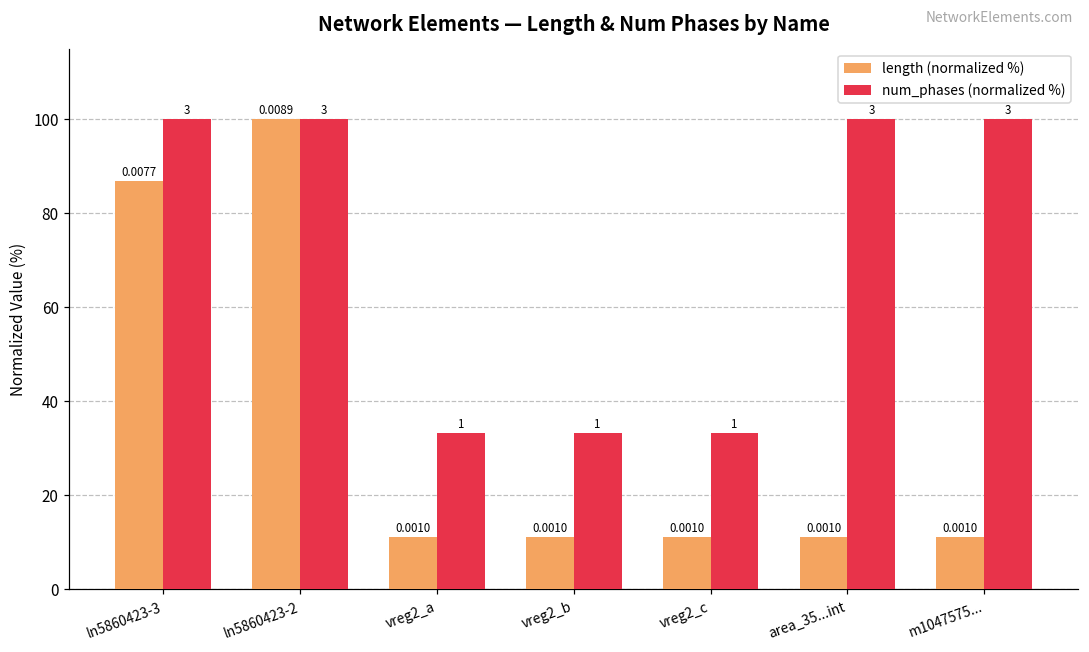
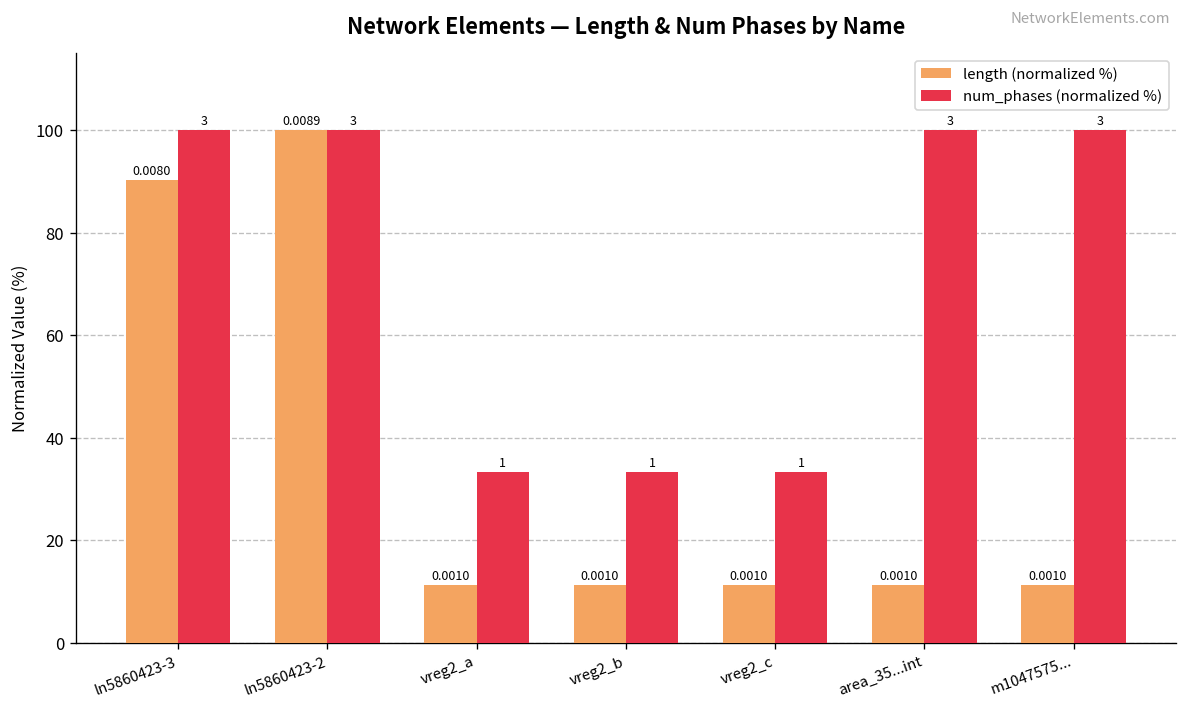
  {
    "length (normalized %)": {
-     "ln5860423-3": 0.0077
+     "ln5860423-3": 0.0080
    }
  }
